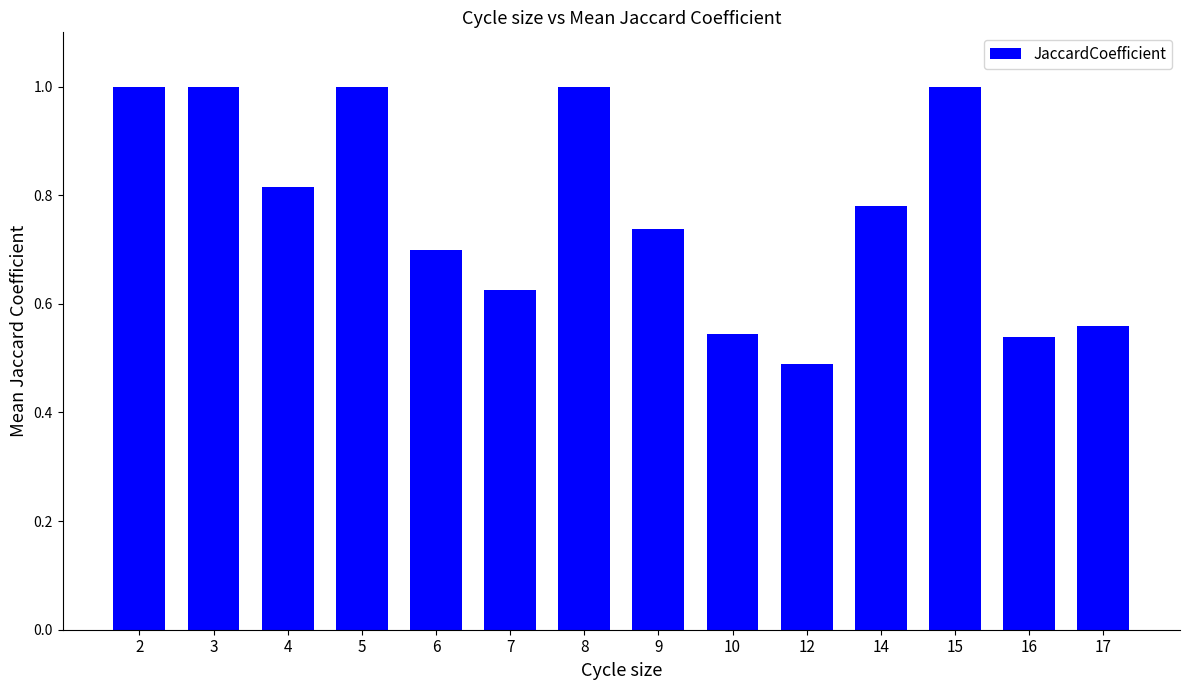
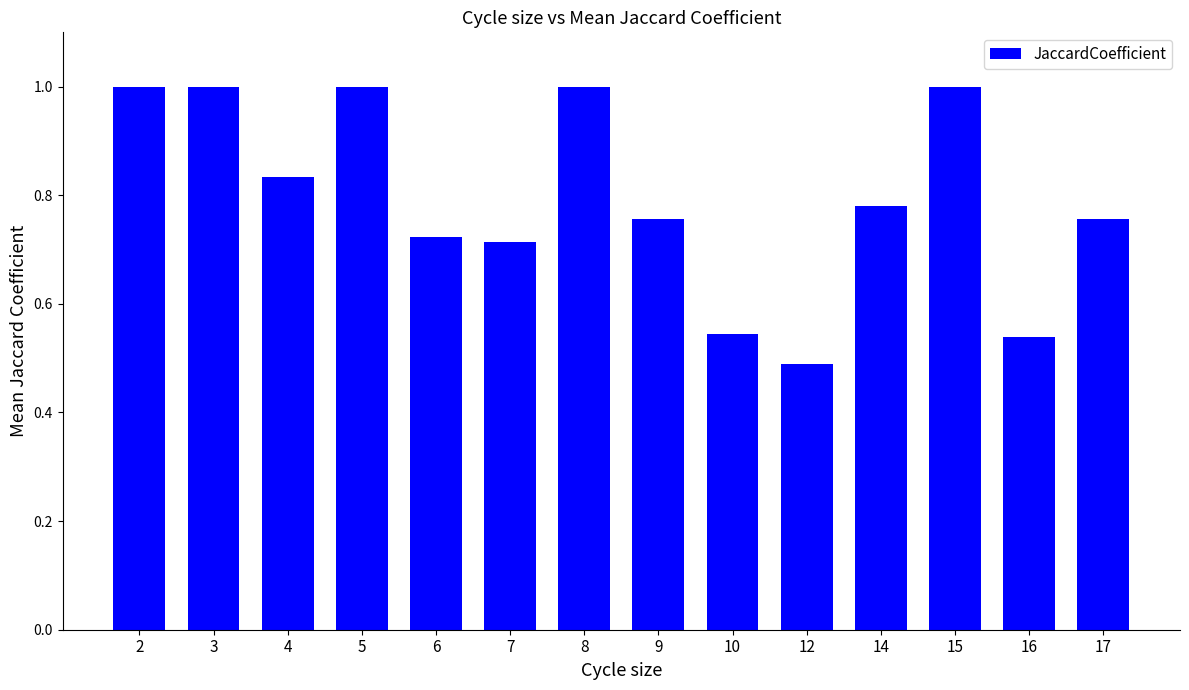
  {
    "2": 1.00,
    "3": 1.00,
-   "4": 0.82,
+   "4": 0.83,
    "5": 1.00,
-   "6": 0.70,
-   "7": 0.63,
+   "6": 0.72,
+   "7": 0.71,
    "8": 1.00,
-   "9": 0.74,
+   "9": 0.76,
    "10": 0.55,
    "12": 0.49,
    "14": 0.78,
    "15": 1.00,
    "16": 0.54,
-   "17": 0.56
+   "17": 0.76
  }
